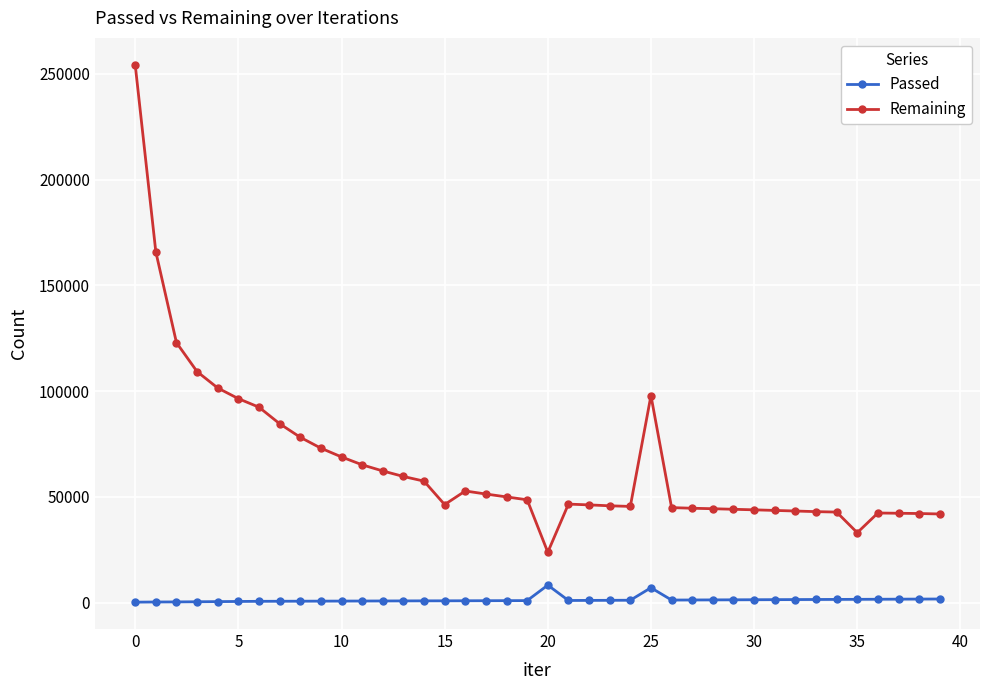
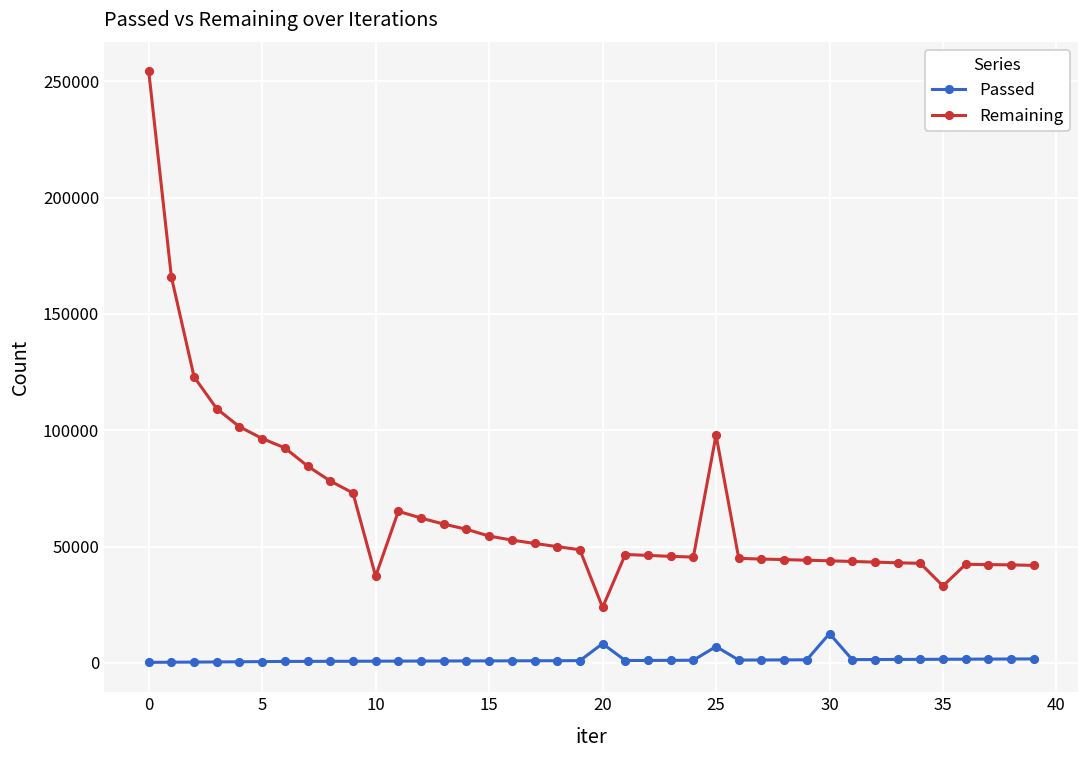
  {
    "Passed": {
      "0": 0,
      "5": 1000,
      "10": 1000,
      "15": 1000,
      "20": 8000,
      "25": 7000,
-     "30": 1000,
+     "30": 13000,
      "35": 2000
    },
    "Remaining": {
      "0": 254000,
      "5": 96000,
-     "10": 69000,
-     "15": 46000,
+     "10": 37000,
+     "15": 55000,
      "20": 24000,
      "25": 98000,
      "30": 44000,
      "35": 33000
    }
  }
